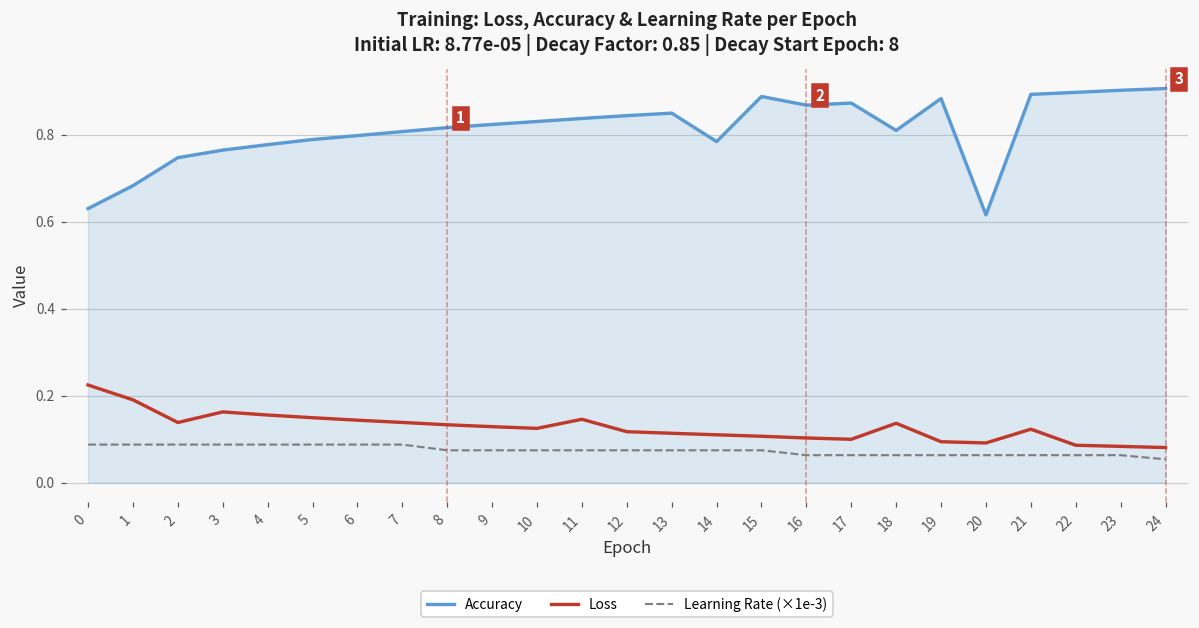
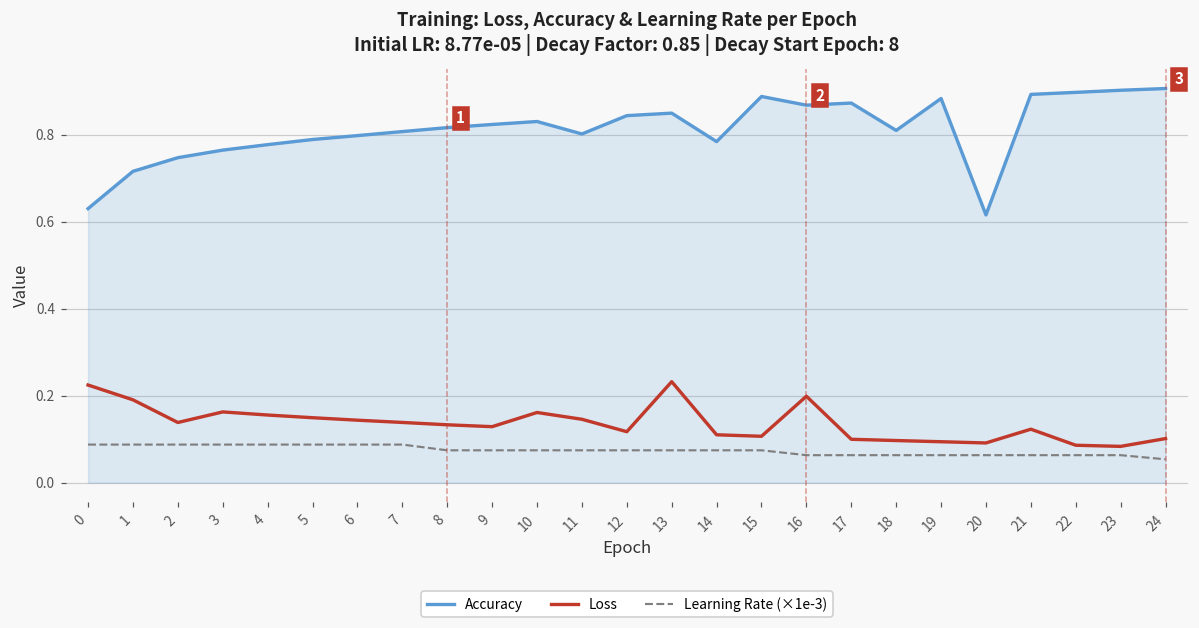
  {
    "Accuracy": {
      "0": 0.63,
-     "1": 0.68,
+     "1": 0.72,
      "2": 0.75,
      "3": 0.76,
      "4": 0.78,
      "5": 0.79,
      "6": 0.80,
      "7": 0.81,
      "10": 0.83,
-     "11": 0.84,
+     "11": 0.80,
      "12": 0.84,
      "13": 0.85,
      "14": 0.78,
      "15": 0.89,
      "17": 0.87,
      "18": 0.81,
      "19": 0.88,
      "20": 0.62,
      "21": 0.89,
      "22": 0.90,
      "23": 0.90
    },
    "Loss": {
      "0": 0.22,
      "1": 0.19,
      "2": 0.14,
      "3": 0.16,
      "4": 0.16,
      "5": 0.15,
      "6": 0.14,
      "7": 0.14,
      "8": 0.13,
      "9": 0.13,
-     "10": 0.13,
+     "10": 0.16,
      "11": 0.15,
      "12": 0.12,
-     "13": 0.11,
+     "13": 0.23,
      "14": 0.11,
      "15": 0.11,
-     "16": 0.10,
+     "16": 0.20,
      "17": 0.10,
-     "18": 0.14,
+     "18": 0.10,
      "19": 0.09,
      "20": 0.09,
      "21": 0.12,
      "22": 0.09,
      "23": 0.08,
-     "24": 0.08
+     "24": 0.10
    },
    "Learning Rate (×1e-3)": {
      "0": 0.09,
      "1": 0.09,
      "2": 0.09,
      "3": 0.09,
      "4": 0.09,
      "5": 0.09,
      "6": 0.09,
      "7": 0.09,
      "8": 0.07,
      "9": 0.07,
      "10": 0.07,
      "11": 0.07,
      "12": 0.07,
      "13": 0.07,
      "14": 0.07,
      "15": 0.07,
      "16": 0.06,
      "17": 0.06,
      "18": 0.06,
      "19": 0.06,
      "20": 0.06,
      "21": 0.06,
      "22": 0.06,
      "23": 0.06,
      "24": 0.05
    }
  }
